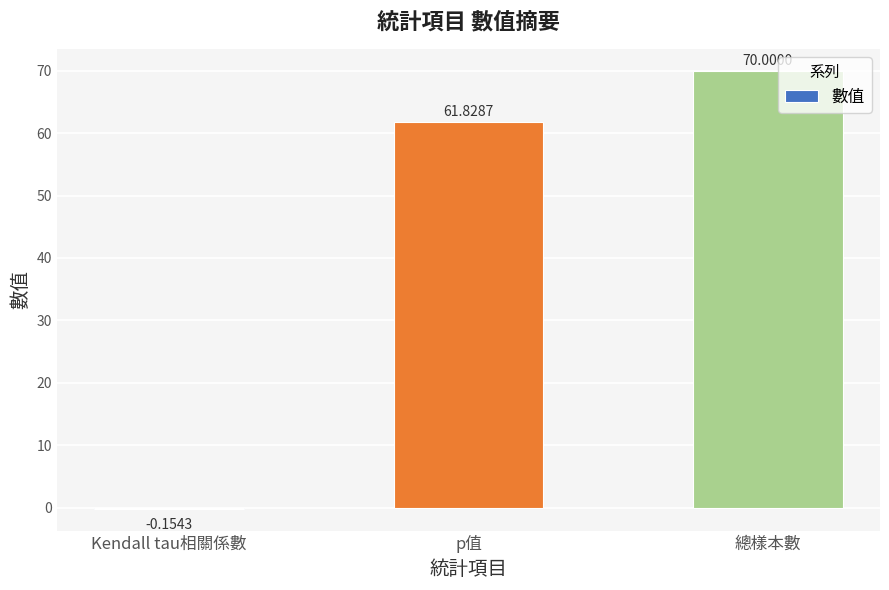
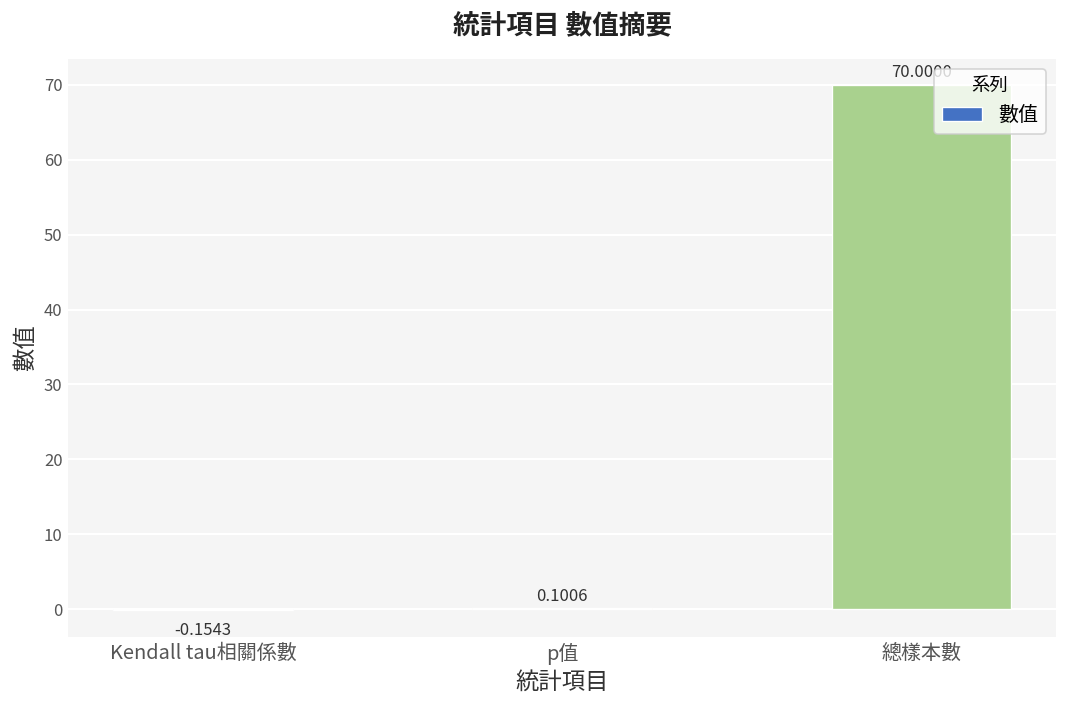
  {
    "Kendall tau相關係數": -0.1543,
-   "p值": 61.8287
+   "p值": 0.1006
  }
